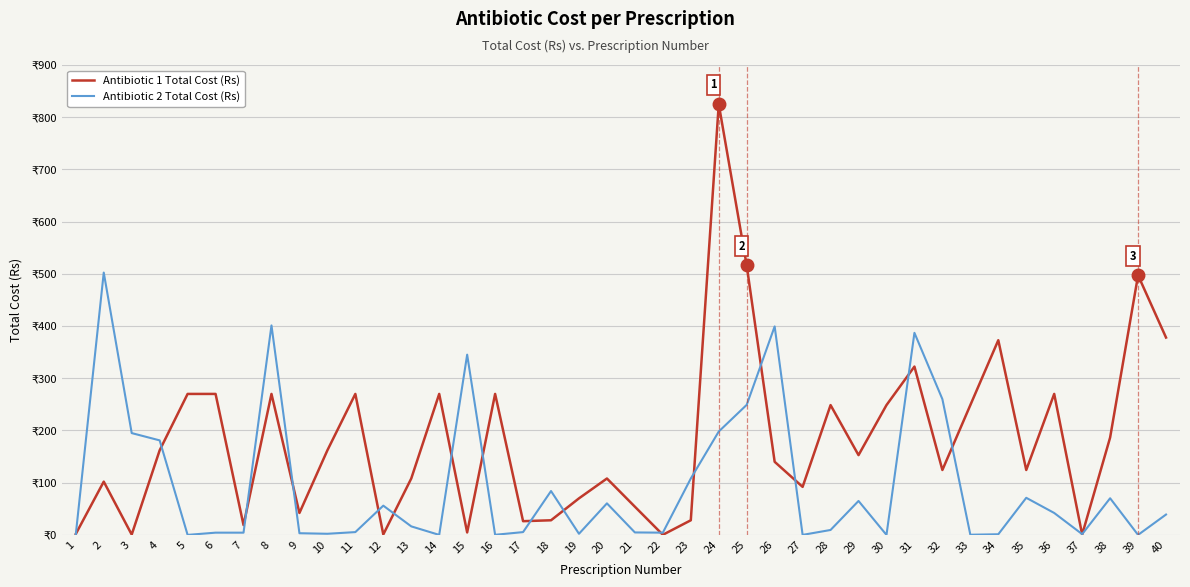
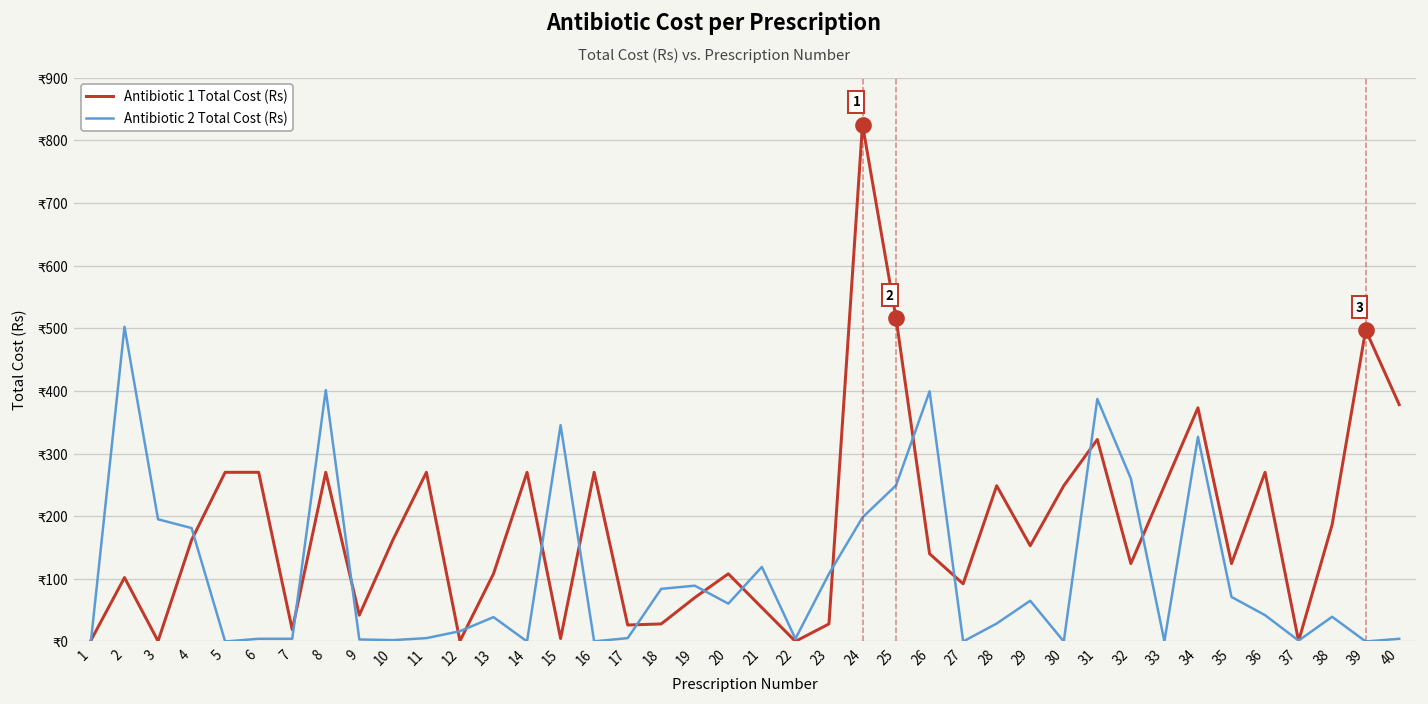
  {
    "Antibiotic 2 Total Cost (Rs)": {
      "2": "₹500",
      "3": "₹200",
      "4": "₹180",
      "5": "₹0",
      "6": "₹0",
      "7": "₹0",
      "8": "₹400",
      "9": "₹0",
      "10": "₹0",
      "11": "₹10",
-     "12": "₹60",
-     "13": "₹20",
+     "12": "₹20",
+     "13": "₹40",
      "14": "₹0",
      "15": "₹350",
      "16": "₹0",
      "17": "₹10",
      "18": "₹80",
-     "19": "₹0",
+     "19": "₹90",
      "20": "₹60",
-     "21": "₹0",
+     "21": "₹120",
      "23": "₹110",
      "24": "₹200",
      "25": "₹250",
      "26": "₹400",
      "27": "₹0",
-     "28": "₹10",
+     "28": "₹30",
      "29": "₹70",
      "30": "₹0",
      "31": "₹390",
      "32": "₹260",
      "33": "₹0",
-     "34": "₹0",
+     "34": "₹330",
      "35": "₹70",
      "36": "₹40",
-     "38": "₹70",
+     "38": "₹40",
      "39": "₹0",
-     "40": "₹40"
+     "40": "₹0"
    }
  }
